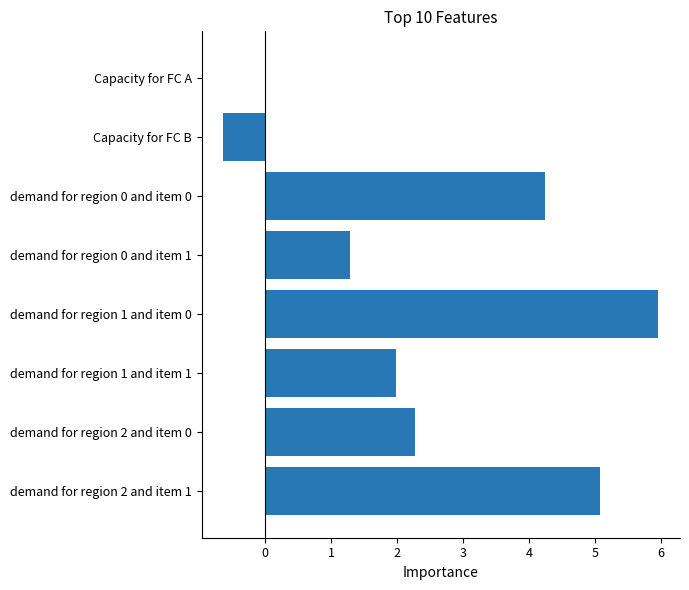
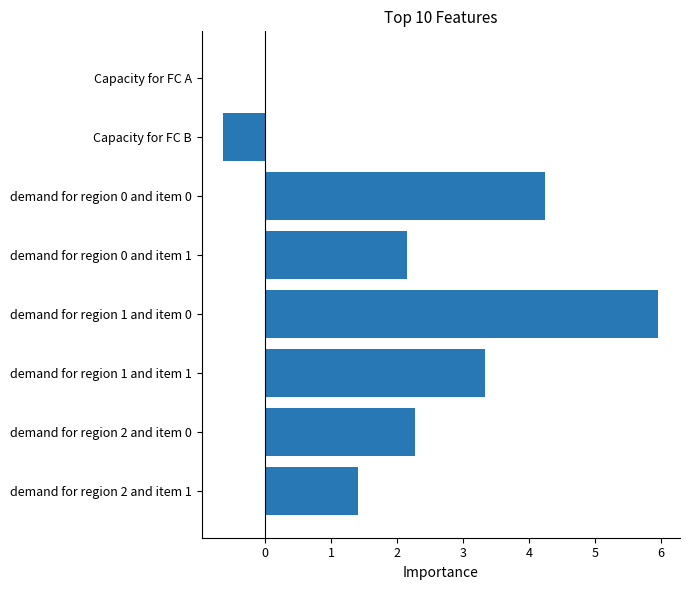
  {
    "Capacity for FC A": 0.0,
    "Capacity for FC B": -0.6,
    "demand for region 0 and item 0": 4.2,
-   "demand for region 0 and item 1": 1.3,
+   "demand for region 0 and item 1": 2.1,
    "demand for region 1 and item 0": 6.0,
-   "demand for region 1 and item 1": 2.0,
+   "demand for region 1 and item 1": 3.3,
    "demand for region 2 and item 0": 2.3,
-   "demand for region 2 and item 1": 5.1
+   "demand for region 2 and item 1": 1.4
  }
